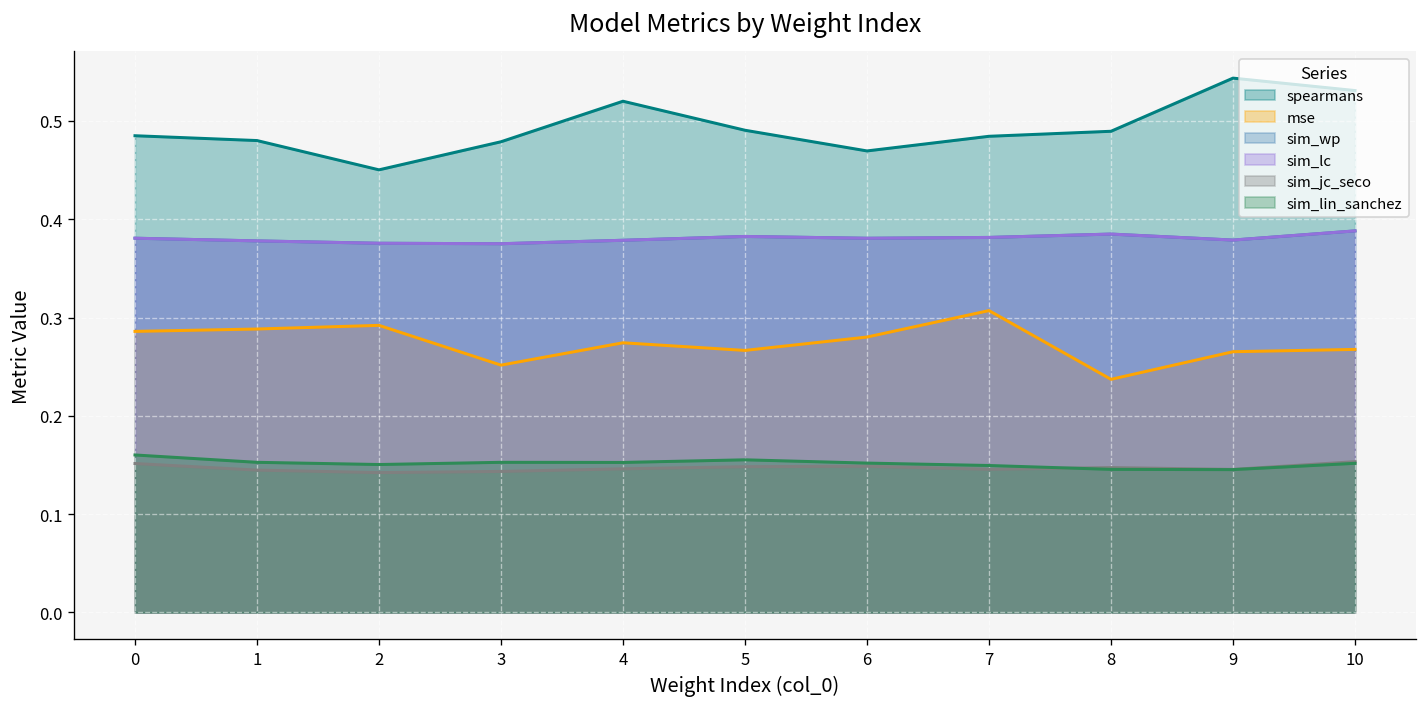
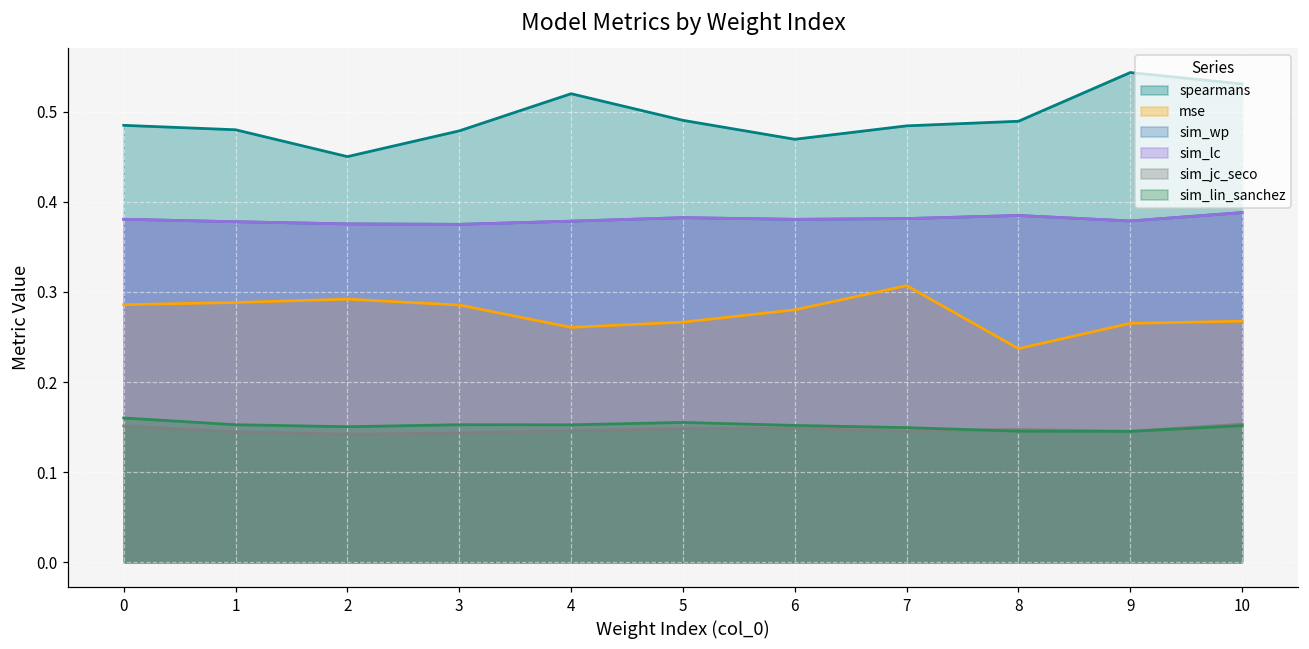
  {
    "mse": {
      "0": 0.29,
      "1": 0.29,
      "2": 0.29,
-     "3": 0.25,
-     "4": 0.27,
+     "3": 0.29,
+     "4": 0.26,
      "5": 0.27,
      "6": 0.28,
      "7": 0.31,
      "8": 0.24,
      "9": 0.27,
      "10": 0.27
    }
  }
